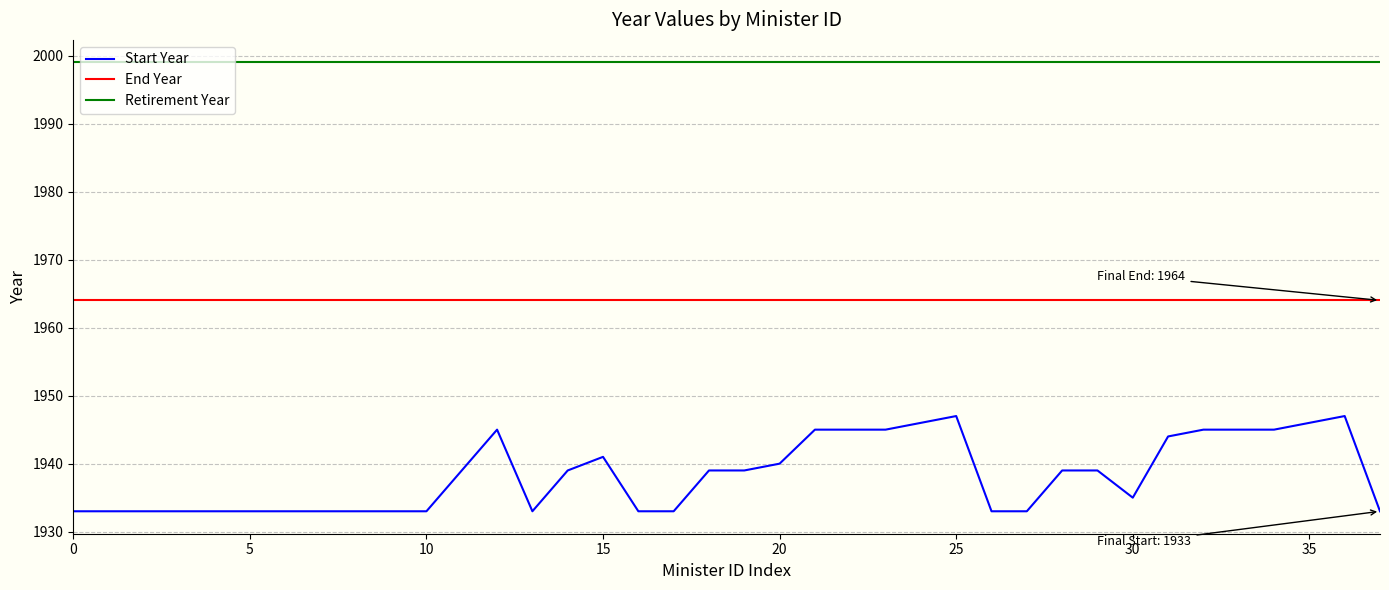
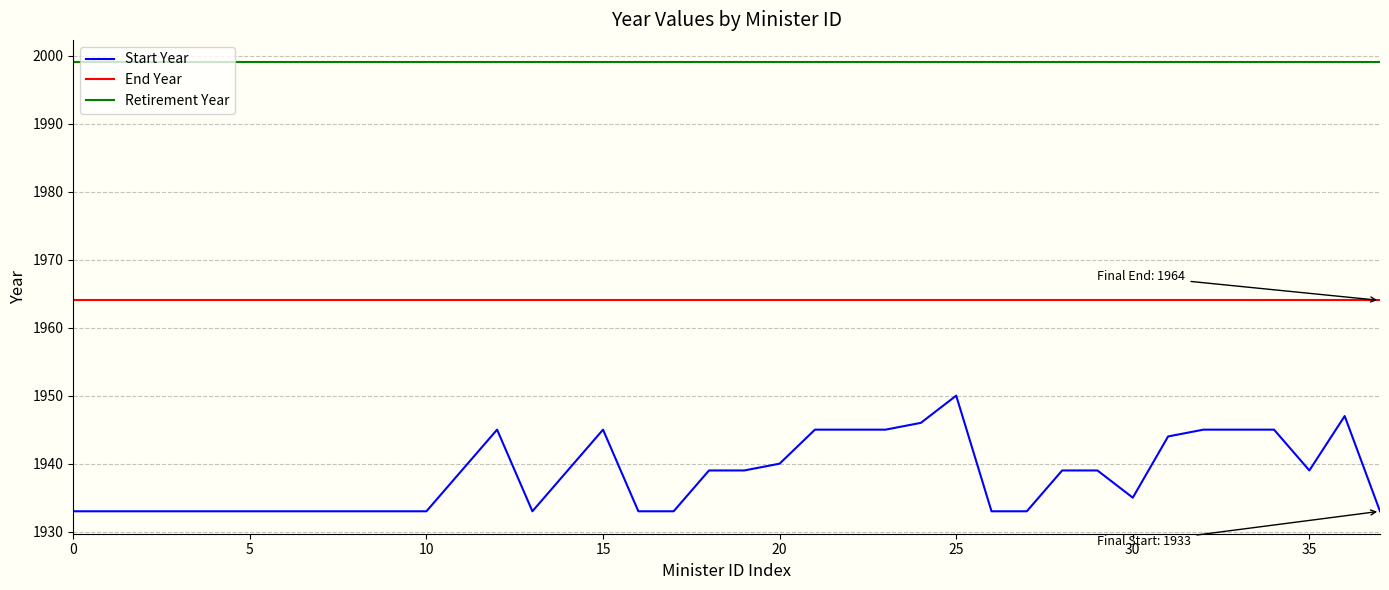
  {
    "Start Year": {
      "0": 1933,
      "5": 1933,
      "10": 1933,
-     "15": 1941,
+     "15": 1945,
      "20": 1940,
-     "25": 1947,
+     "25": 1950,
      "30": 1935,
-     "35": 1946
+     "35": 1939
    },
    "End Year": {
      "0": 1964,
      "5": 1964,
      "10": 1964,
      "15": 1964,
      "20": 1964,
      "25": 1964
    },
    "Retirement Year": {
      "0": 1999,
      "5": 1999,
      "10": 1999,
      "15": 1999,
      "20": 1999,
      "25": 1999,
      "30": 1999,
      "35": 1999
    }
  }
